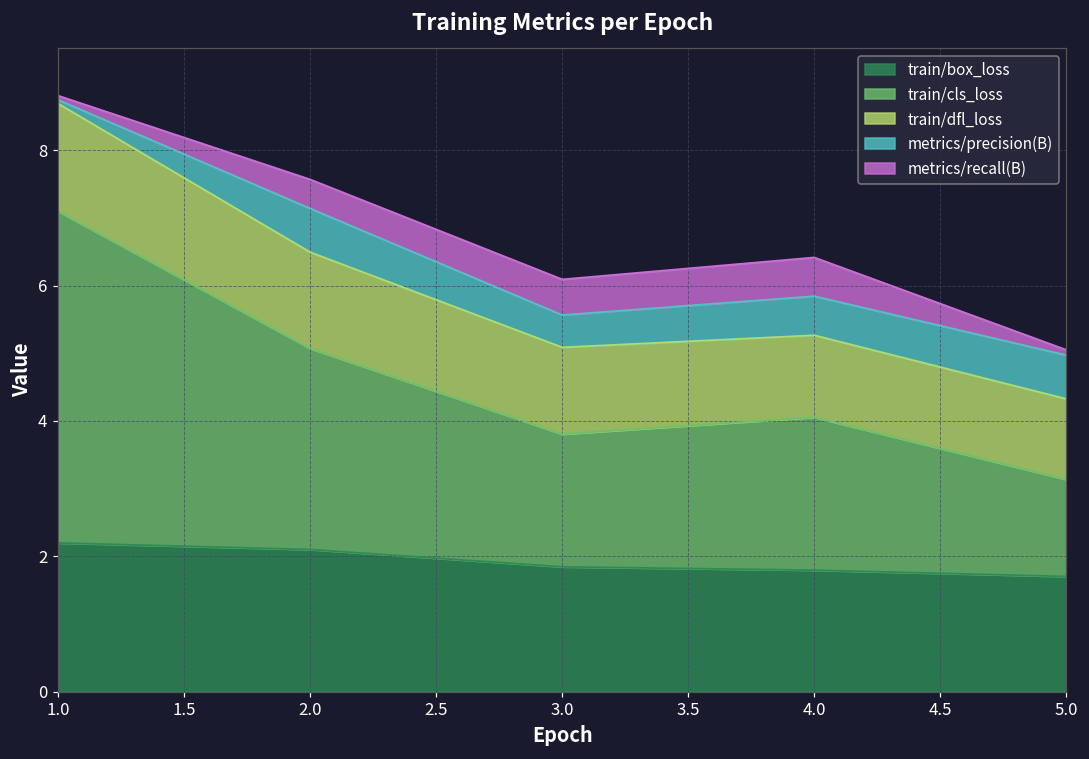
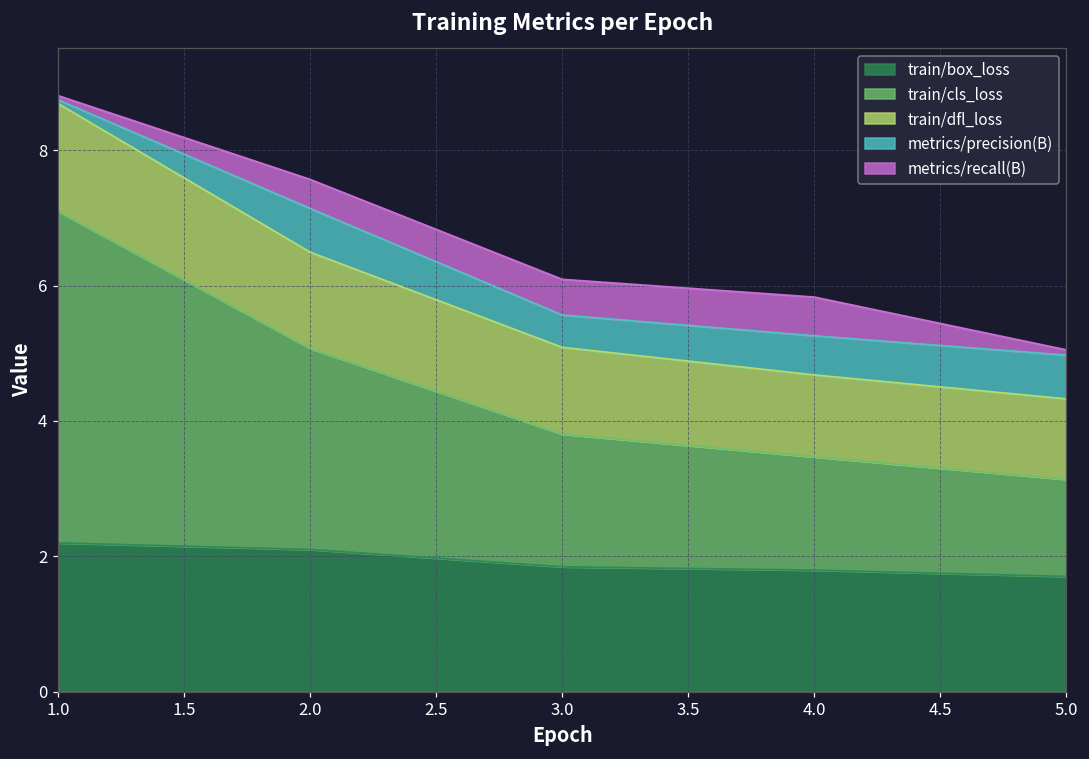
  {
    "train/box_loss": {
      "1.0": 2.2,
      "2.0": 2.1,
      "3.0": 1.8,
      "4.0": 1.8,
      "5.0": 1.7
    },
    "train/cls_loss": {
      "1.0": 4.9,
      "2.0": 3.0,
      "3.0": 2.0,
-     "4.0": 2.3,
+     "4.0": 1.7,
      "5.0": 1.4
    },
    "train/dfl_loss": {
      "1.0": 1.6,
      "2.0": 1.4,
      "3.0": 1.3,
      "4.0": 1.2,
      "5.0": 1.2
    },
    "metrics/precision(B)": {
      "1.0": 0.1,
      "2.0": 0.6,
      "3.0": 0.5,
      "4.0": 0.6,
      "5.0": 0.6
    },
    "metrics/recall(B)": {
      "1.0": 0.1,
      "2.0": 0.4,
      "3.0": 0.5,
      "4.0": 0.6,
      "5.0": 0.1
    }
  }
